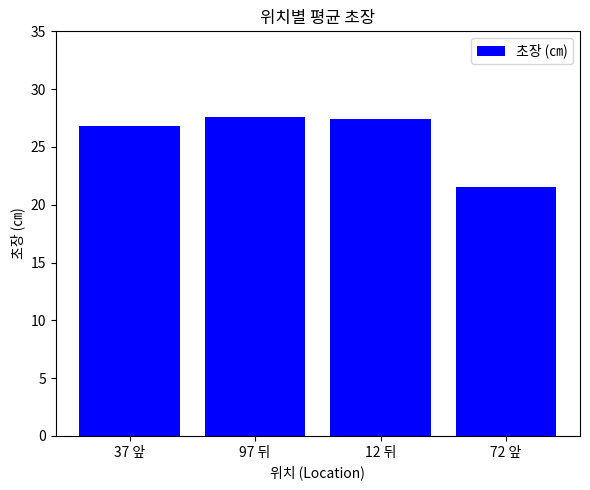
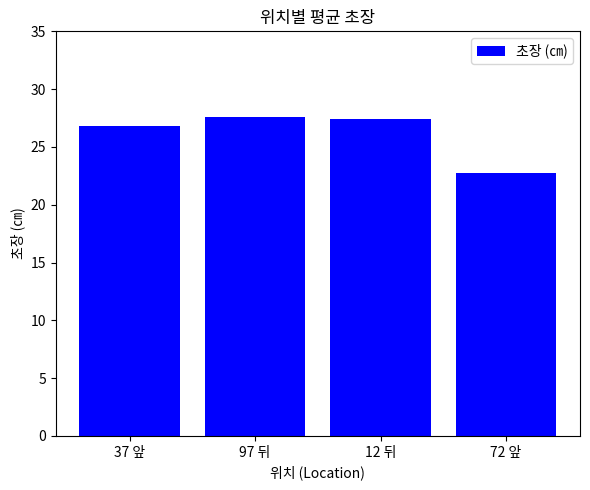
  {
    "37 앞": 26.8,
    "97 뒤": 27.6,
    "12 뒤": 27.4,
-   "72 앞": 21.6
+   "72 앞": 22.8
  }
